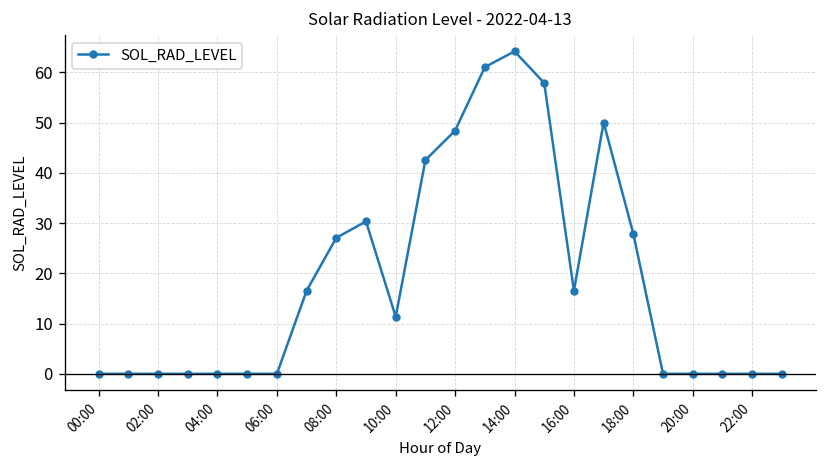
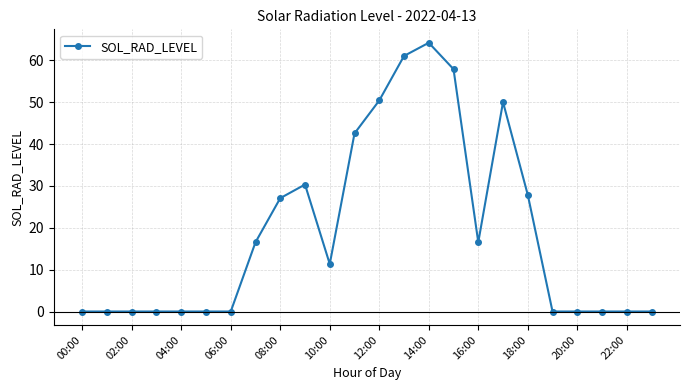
  {
    "00:00": 0,
    "02:00": 0,
    "04:00": 0,
    "06:00": 0,
    "08:00": 27,
    "10:00": 11,
-   "12:00": 48,
+   "12:00": 50,
    "14:00": 64,
    "16:00": 17,
    "18:00": 28,
    "20:00": 0,
    "22:00": 0
  }
